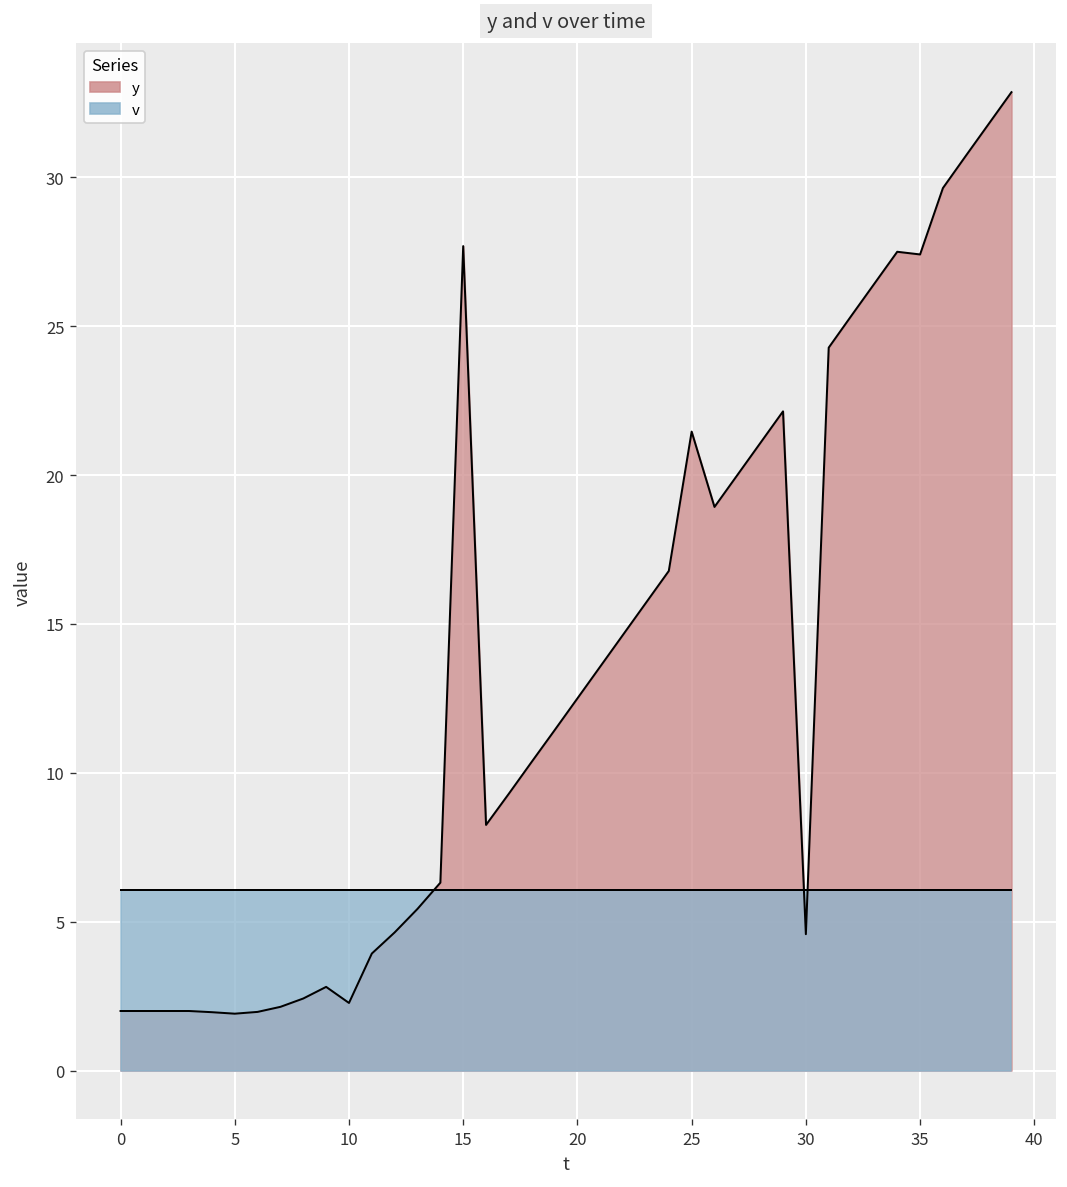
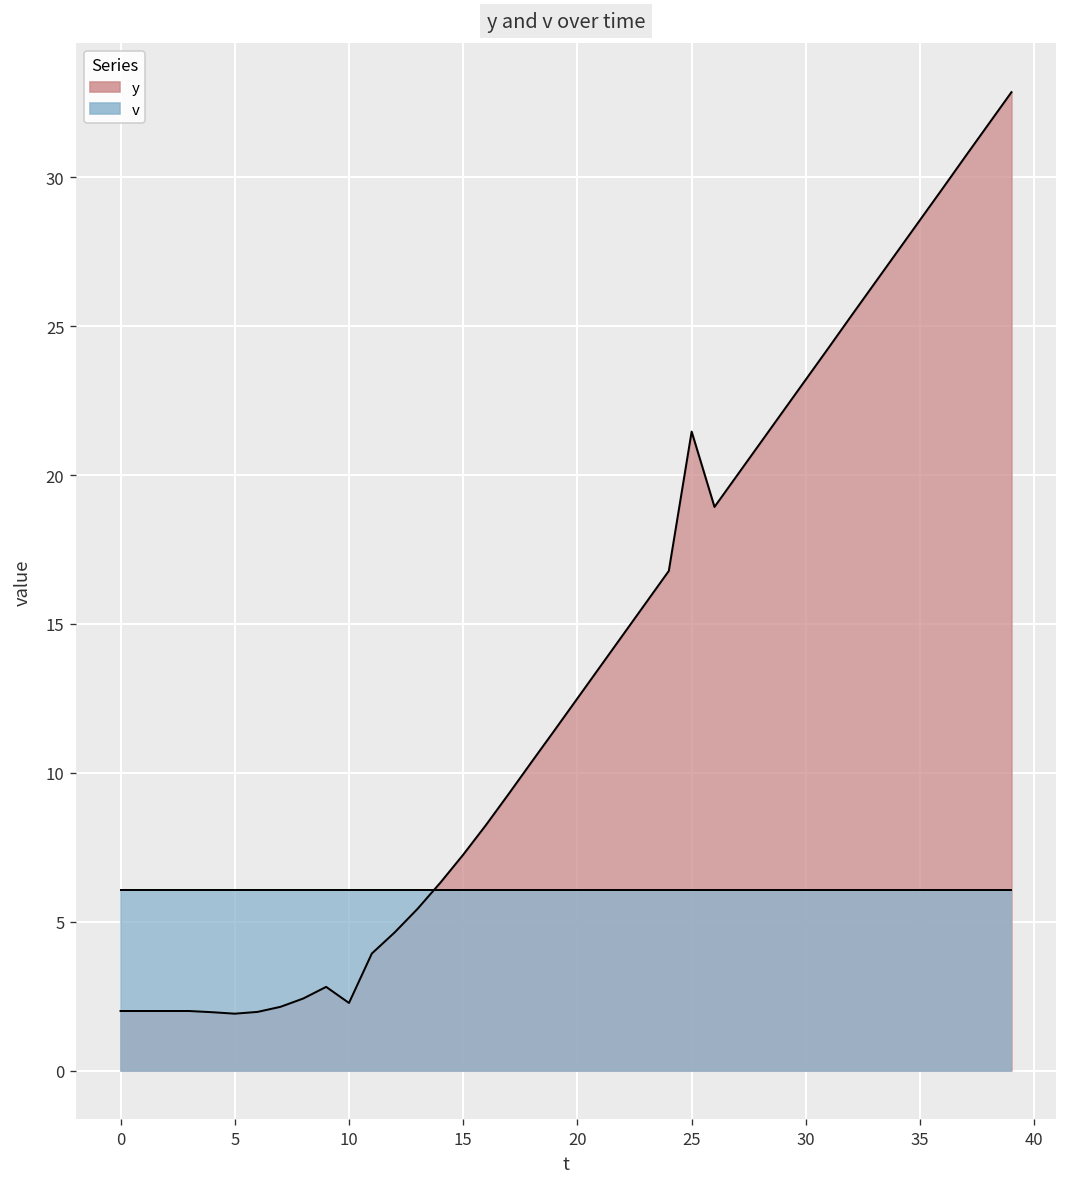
  {
    "y": {
      "0": 2.0,
      "5": 1.9,
      "10": 2.3,
-     "15": 27.7,
+     "15": 7.3,
      "20": 12.5,
      "25": 21.5,
-     "30": 4.6,
-     "35": 27.4
+     "30": 23.2,
+     "35": 28.6
    },
    "v": {
      "0": 6.1,
      "5": 6.1,
      "10": 6.1,
      "15": 6.1,
      "20": 6.1,
      "25": 6.1,
      "30": 6.1,
      "35": 6.1
    }
  }
